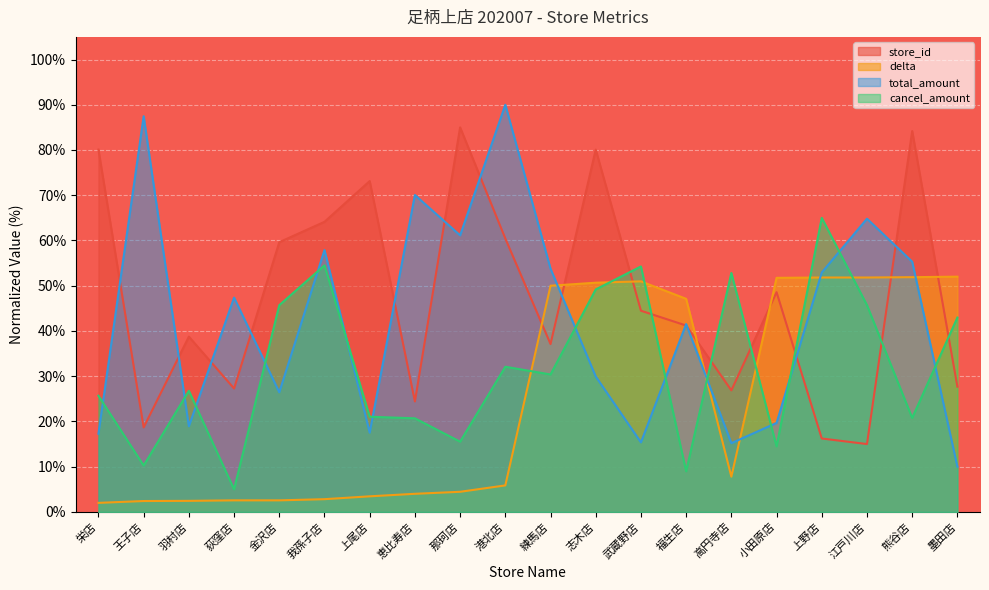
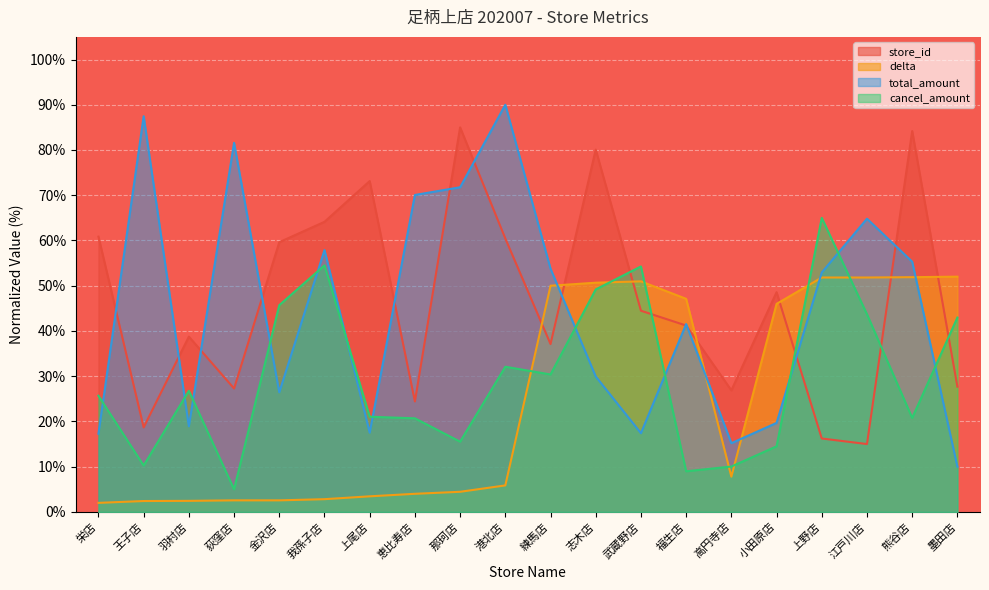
  {
    "store_id": {
-     "栄店": "80%",
+     "栄店": "61%",
      "王子店": "19%",
      "羽村店": "39%",
      "荻窪店": "27%",
      "金沢店": "60%",
      "我孫子店": "64%",
      "上尾店": "73%",
      "恵比寿店": "24%",
      "那珂店": "85%",
      "港北店": "60%",
      "練馬店": "37%",
      "志木店": "80%",
      "武蔵野店": "44%",
      "高円寺店": "27%",
      "小田原店": "49%",
      "上野店": "16%",
      "江戸川店": "15%",
      "熊谷店": "84%",
      "墨田店": "28%"
    },
    "delta": {
      "栄店": "2%",
      "王子店": "2%",
      "羽村店": "2%",
      "荻窪店": "3%",
      "金沢店": "3%",
      "我孫子店": "3%",
      "上尾店": "3%",
      "恵比寿店": "4%",
      "那珂店": "4%",
      "港北店": "6%",
      "練馬店": "50%",
      "志木店": "51%",
      "武蔵野店": "51%",
      "福生店": "47%",
      "高円寺店": "8%",
-     "小田原店": "52%",
+     "小田原店": "46%",
      "上野店": "52%",
      "江戸川店": "52%",
      "熊谷店": "52%",
      "墨田店": "52%"
    },
    "total_amount": {
      "栄店": "17%",
      "王子店": "87%",
      "羽村店": "19%",
-     "荻窪店": "47%",
+     "荻窪店": "82%",
      "金沢店": "26%",
      "我孫子店": "58%",
      "上尾店": "18%",
      "恵比寿店": "70%",
-     "那珂店": "61%",
+     "那珂店": "72%",
      "港北店": "90%",
      "練馬店": "54%",
      "志木店": "30%",
-     "武蔵野店": "15%",
+     "武蔵野店": "17%",
      "高円寺店": "15%",
      "小田原店": "20%",
      "上野店": "53%",
      "江戸川店": "65%",
      "熊谷店": "55%",
      "墨田店": "10%"
    },
    "cancel_amount": {
      "栄店": "26%",
      "王子店": "10%",
      "羽村店": "27%",
      "荻窪店": "5%",
      "金沢店": "46%",
      "我孫子店": "54%",
      "上尾店": "21%",
      "恵比寿店": "21%",
      "那珂店": "16%",
      "港北店": "32%",
      "練馬店": "30%",
      "志木店": "49%",
      "武蔵野店": "54%",
      "福生店": "9%",
-     "高円寺店": "53%",
+     "高円寺店": "10%",
      "小田原店": "14%",
      "上野店": "65%",
-     "江戸川店": "46%",
+     "江戸川店": "44%",
      "熊谷店": "21%",
      "墨田店": "43%"
    }
  }
